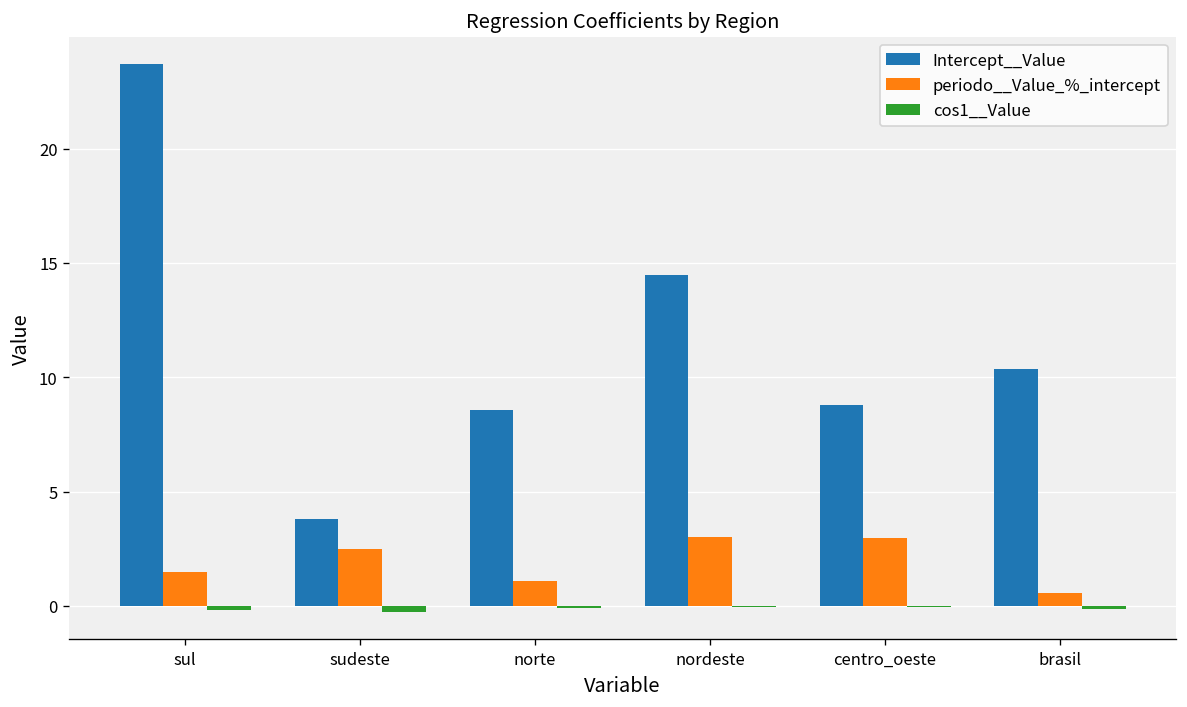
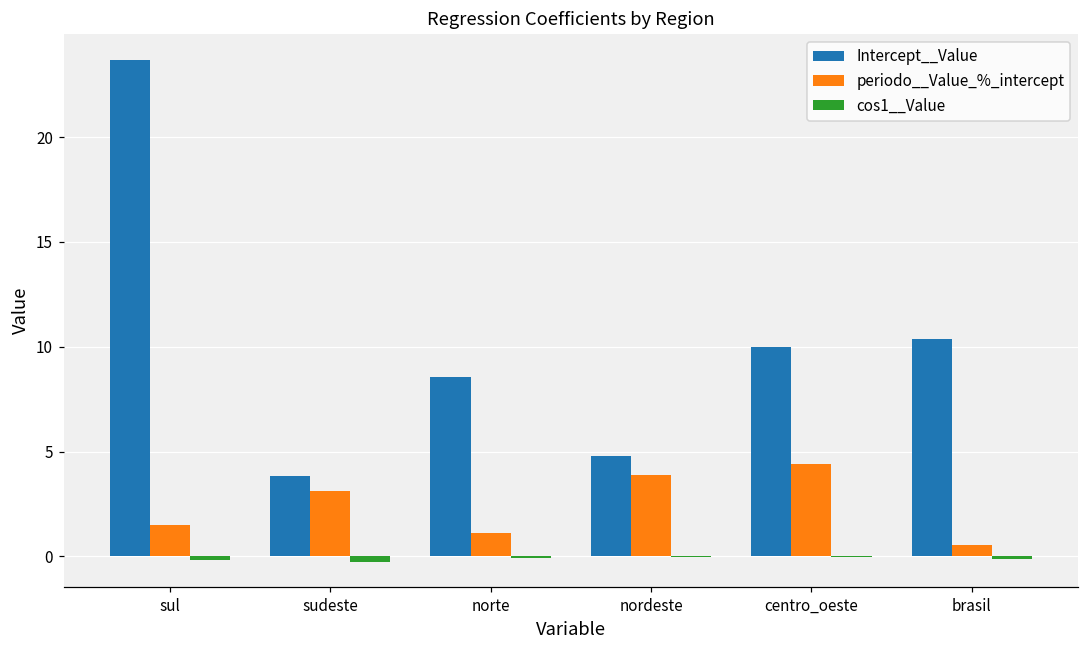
  {
    "Intercept__Value": {
      "sul": 23.7,
      "sudeste": 3.8,
      "norte": 8.6,
-     "nordeste": 14.5,
-     "centro_oeste": 8.8,
+     "nordeste": 4.8,
+     "centro_oeste": 10.0,
      "brasil": 10.4
    },
    "periodo__Value_%_intercept": {
      "sul": 1.5,
-     "sudeste": 2.5,
+     "sudeste": 3.1,
      "norte": 1.1,
-     "nordeste": 3.0,
-     "centro_oeste": 3.0,
+     "nordeste": 3.9,
+     "centro_oeste": 4.4,
      "brasil": 0.6
    },
    "cos1__Value": {
      "sul": -0.2,
      "sudeste": -0.3,
      "brasil": -0.1
    }
  }
